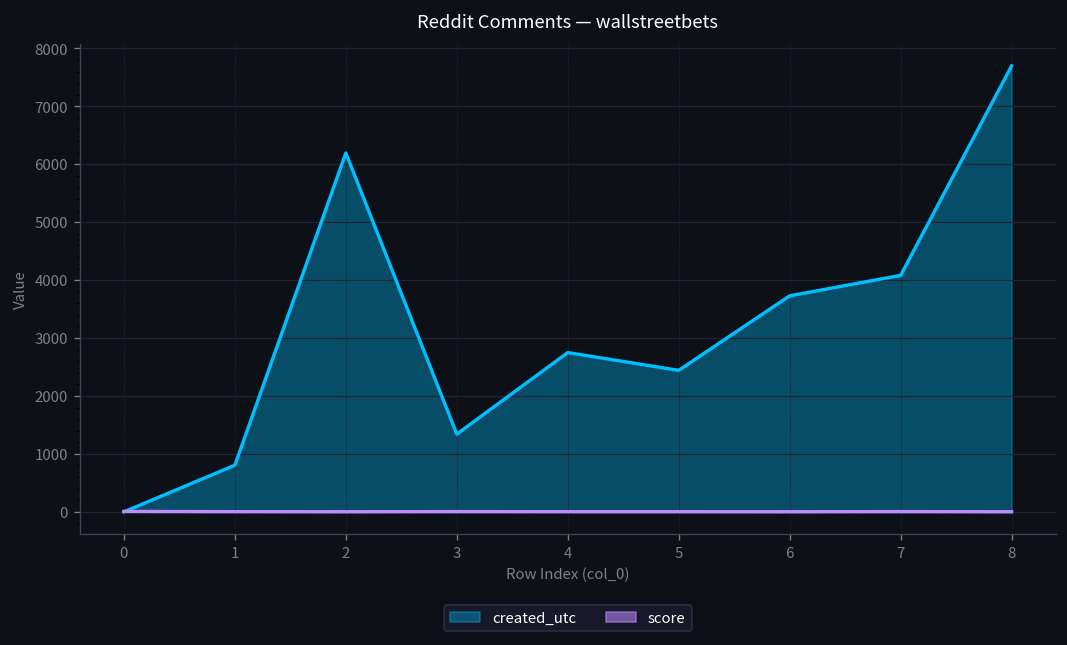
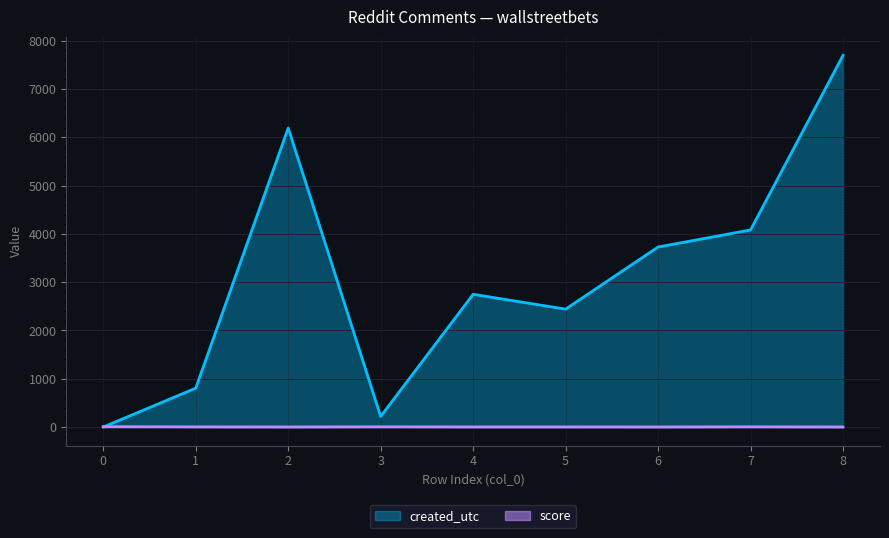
  {
    "created_utc": {
      "1": 800,
      "2": 6200,
-     "3": 1300,
+     "3": 200,
      "4": 2700,
      "5": 2400,
      "6": 3700,
      "7": 4100,
      "8": 7700
    },
    "score": {
      "1": 0,
      "2": 0,
      "3": 0,
      "4": 0,
      "5": 0,
      "6": 0,
      "7": 0,
      "8": 0
    }
  }
